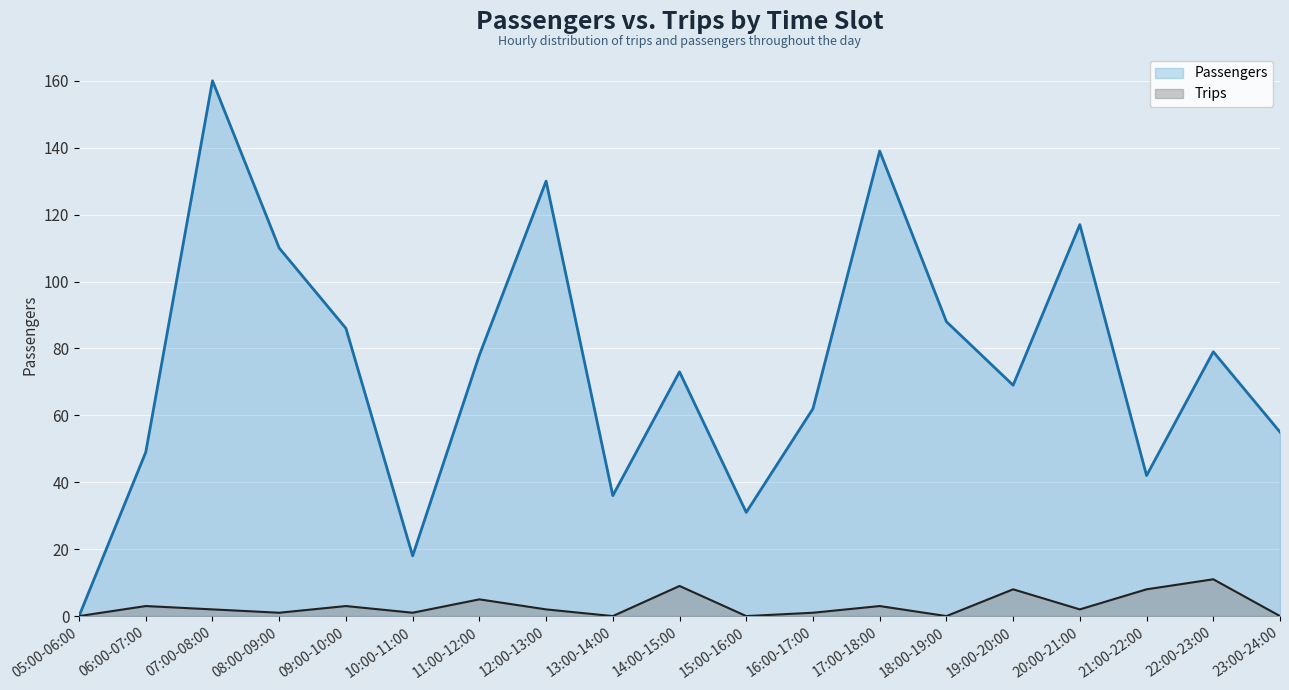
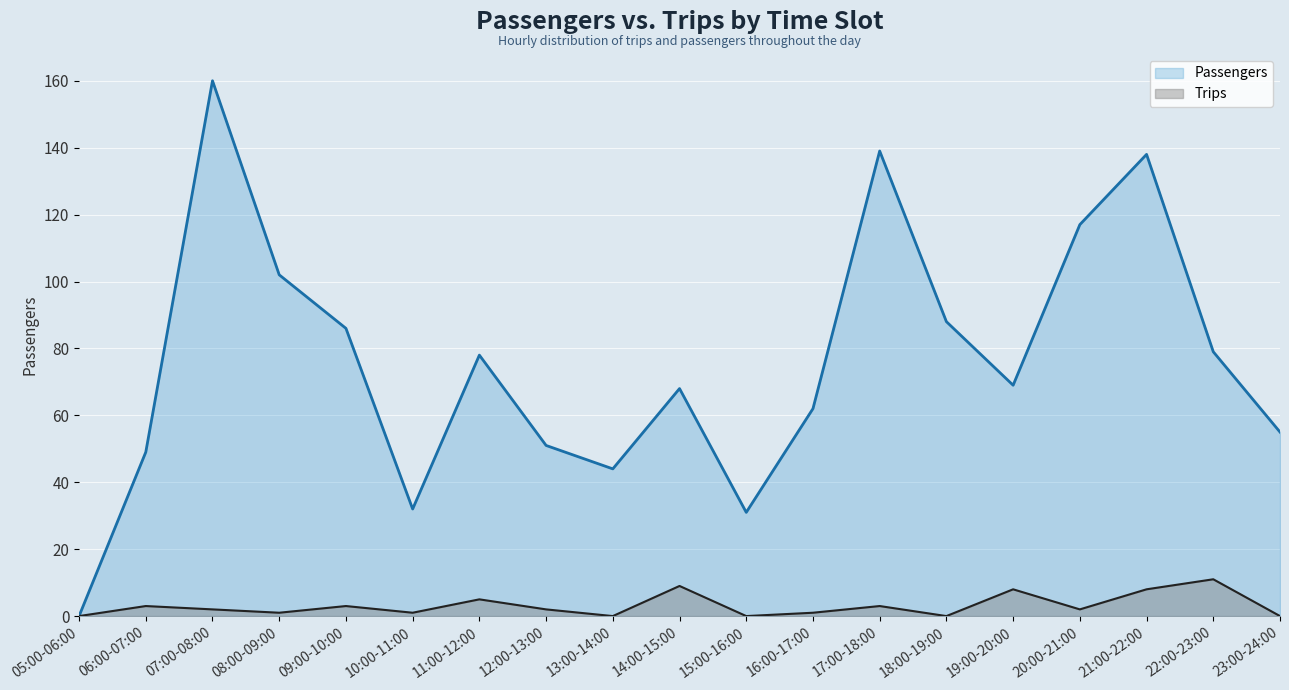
  {
    "Passengers": {
      "06:00-07:00": 49,
      "07:00-08:00": 160,
-     "08:00-09:00": 110,
+     "08:00-09:00": 102,
      "09:00-10:00": 86,
-     "10:00-11:00": 18,
+     "10:00-11:00": 32,
      "11:00-12:00": 78,
-     "12:00-13:00": 130,
-     "13:00-14:00": 36,
-     "14:00-15:00": 73,
+     "12:00-13:00": 51,
+     "13:00-14:00": 44,
+     "14:00-15:00": 68,
      "15:00-16:00": 31,
      "16:00-17:00": 62,
      "17:00-18:00": 139,
      "18:00-19:00": 88,
      "19:00-20:00": 69,
      "20:00-21:00": 117,
-     "21:00-22:00": 42,
+     "21:00-22:00": 138,
      "22:00-23:00": 79,
      "23:00-24:00": 55
    },
    "Trips": {
      "06:00-07:00": 3,
      "07:00-08:00": 2,
      "08:00-09:00": 1,
      "09:00-10:00": 3,
      "10:00-11:00": 1,
      "11:00-12:00": 5,
      "12:00-13:00": 2,
      "13:00-14:00": 0,
      "14:00-15:00": 9,
      "15:00-16:00": 0,
      "16:00-17:00": 1,
      "17:00-18:00": 3,
      "18:00-19:00": 0,
      "19:00-20:00": 8,
      "20:00-21:00": 2,
      "21:00-22:00": 8,
      "22:00-23:00": 11,
      "23:00-24:00": 0
    }
  }
